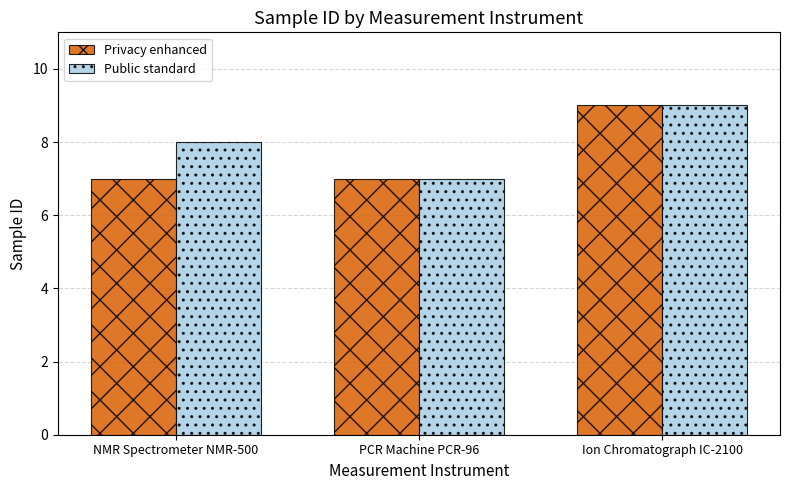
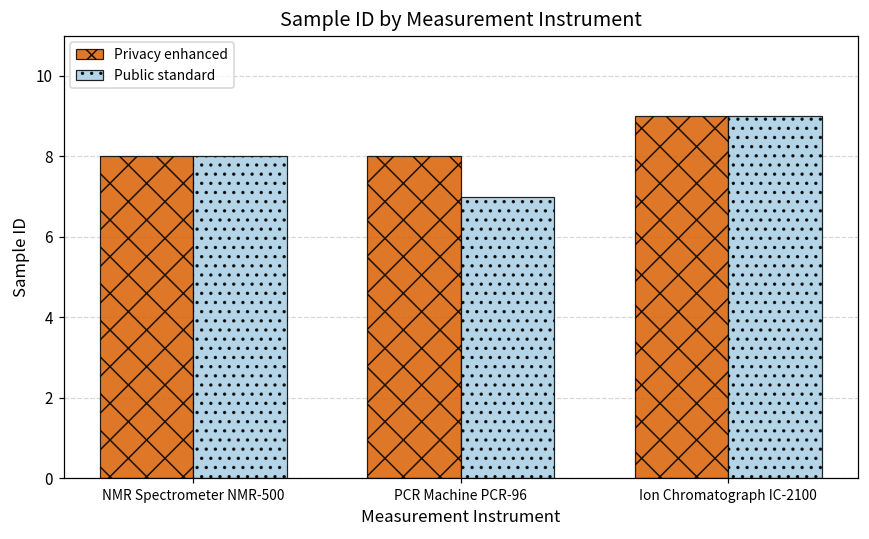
  {
    "Privacy enhanced": {
-     "NMR Spectrometer NMR-500": 7,
-     "PCR Machine PCR-96": 7,
+     "NMR Spectrometer NMR-500": 8,
+     "PCR Machine PCR-96": 8,
      "Ion Chromatograph IC-2100": 9
    },
    "Public standard": {
      "NMR Spectrometer NMR-500": 8,
      "PCR Machine PCR-96": 7,
      "Ion Chromatograph IC-2100": 9
    }
  }
